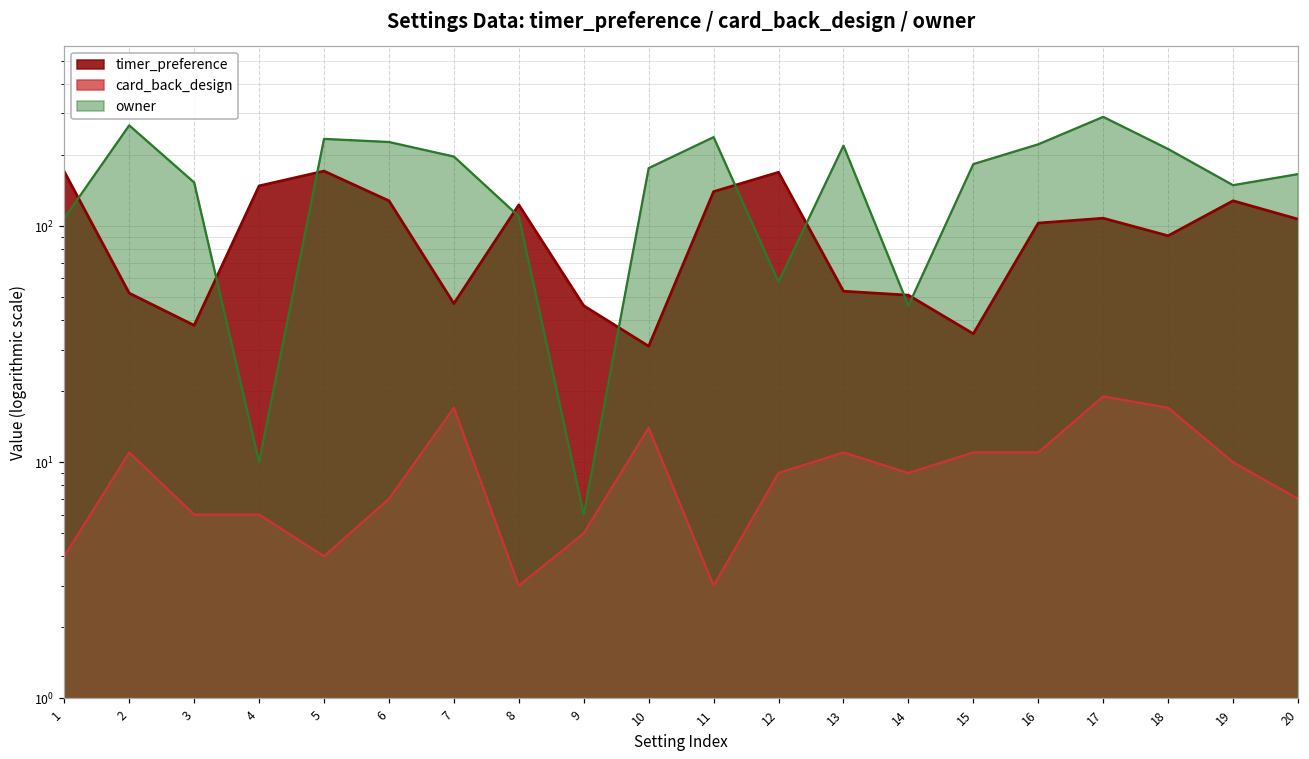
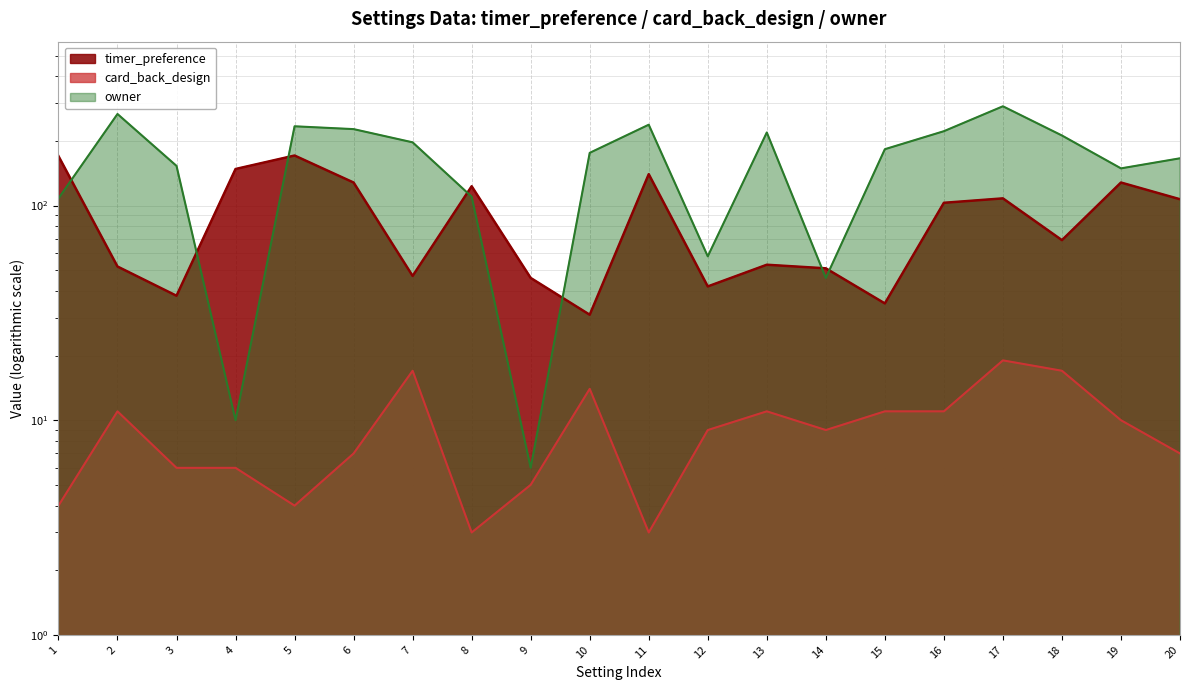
  {
    "timer_preference": {
      "1": 170,
      "2": 52,
      "3": 38,
      "4": 150,
      "5": 170,
      "6": 130,
      "7": 47,
      "8": 120,
      "9": 46,
      "10": 31,
      "11": 140,
-     "12": 170,
+     "12": 42,
      "13": 53,
      "14": 51,
      "15": 35,
      "16": 100,
      "17": 110,
-     "18": 91,
+     "18": 69,
      "19": 130,
      "20": 110
    },
    "card_back_design": {
      "1": 4,
      "2": 11,
      "3": 6,
      "4": 6,
      "5": 4,
      "6": 7,
      "7": 17,
      "8": 3,
      "9": 5,
      "10": 14,
      "11": 3,
      "12": 9,
      "13": 11,
      "14": 9,
      "15": 11,
      "16": 11,
      "17": 19,
      "18": 17,
      "19": 10,
      "20": 7
    },
    "owner": {
      "1": 110,
      "2": 270,
      "3": 150,
      "4": 10,
      "5": 230,
      "6": 230,
      "7": 200,
      "8": 110,
      "9": 6,
      "10": 180,
      "11": 240,
      "12": 58,
      "13": 220,
      "14": 46,
      "15": 180,
      "16": 220,
      "17": 290,
      "18": 210,
      "19": 150,
      "20": 170
    }
  }
